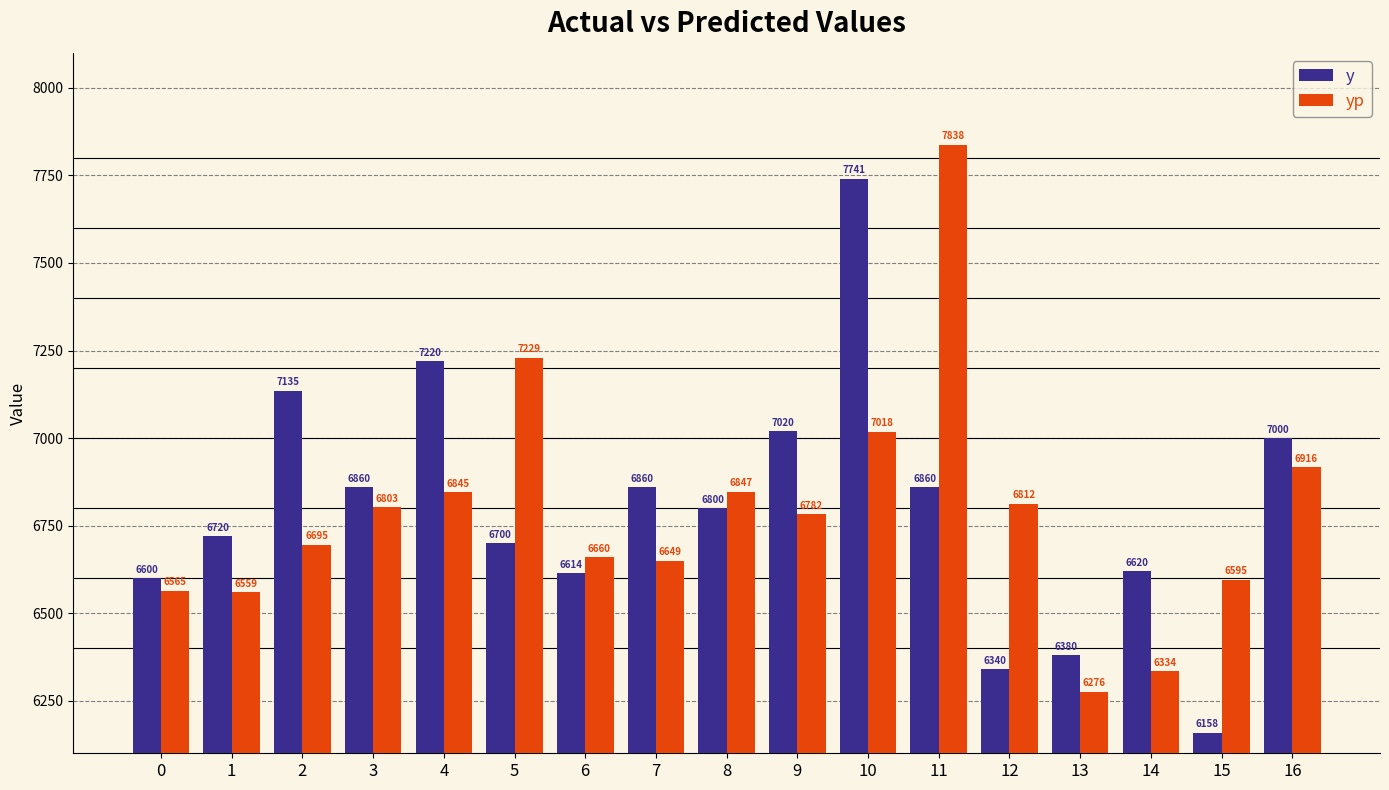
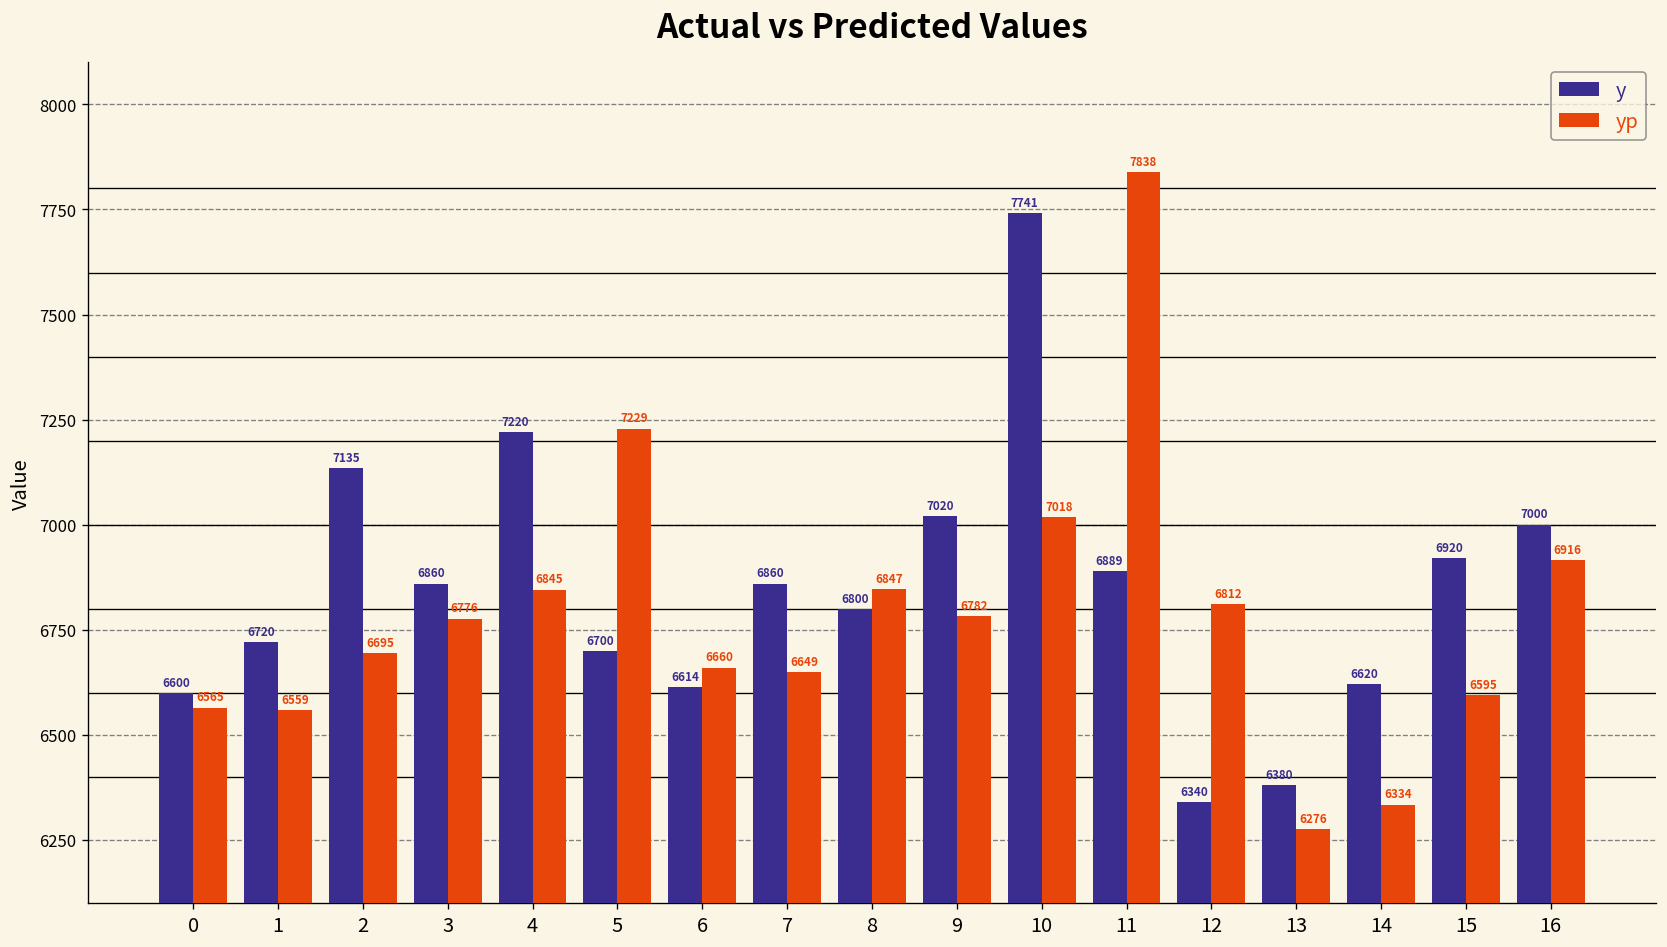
  {
    "y": {
      "0": 6600,
      "1": 6720,
      "2": 7135,
      "3": 6860,
      "4": 7220,
      "5": 6700,
      "6": 6614,
      "7": 6860,
      "8": 6800,
      "9": 7020,
      "10": 7741,
-     "11": 6860,
+     "11": 6889,
      "12": 6340,
      "13": 6380,
      "14": 6620,
-     "15": 6158,
+     "15": 6920,
      "16": 7000
    },
    "yp": {
      "0": 6565,
      "1": 6559,
      "2": 6695,
-     "3": 6803,
+     "3": 6776,
      "4": 6845,
      "5": 7229,
      "6": 6660,
      "7": 6649,
      "8": 6847,
      "9": 6782,
      "10": 7018,
      "11": 7838,
      "12": 6812,
      "13": 6276,
      "14": 6334,
      "15": 6595,
      "16": 6916
    }
  }
